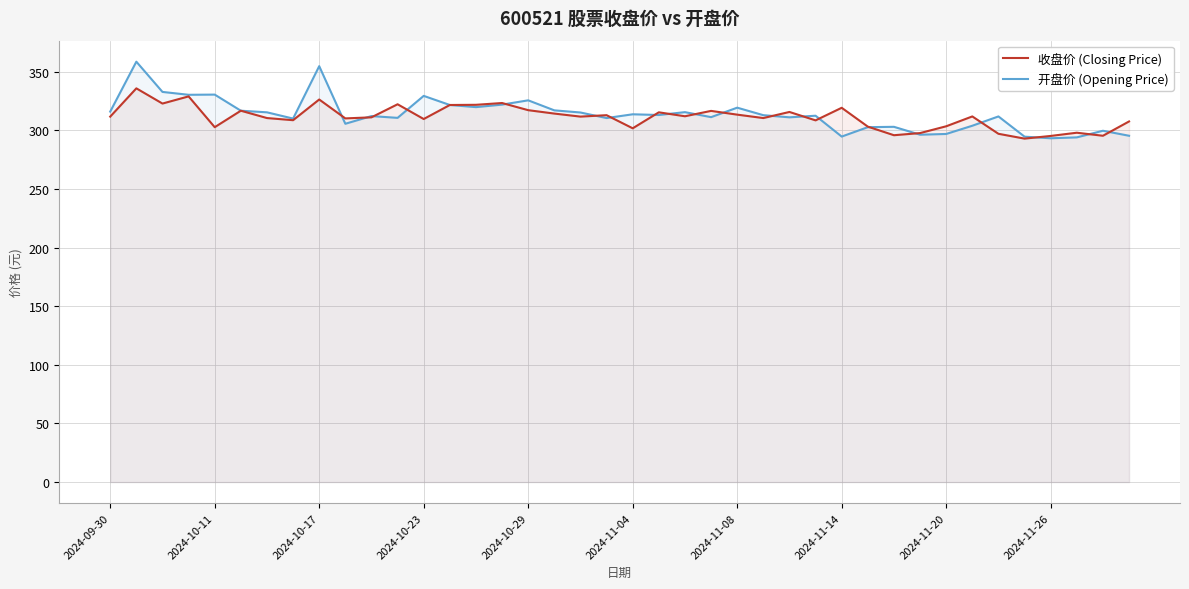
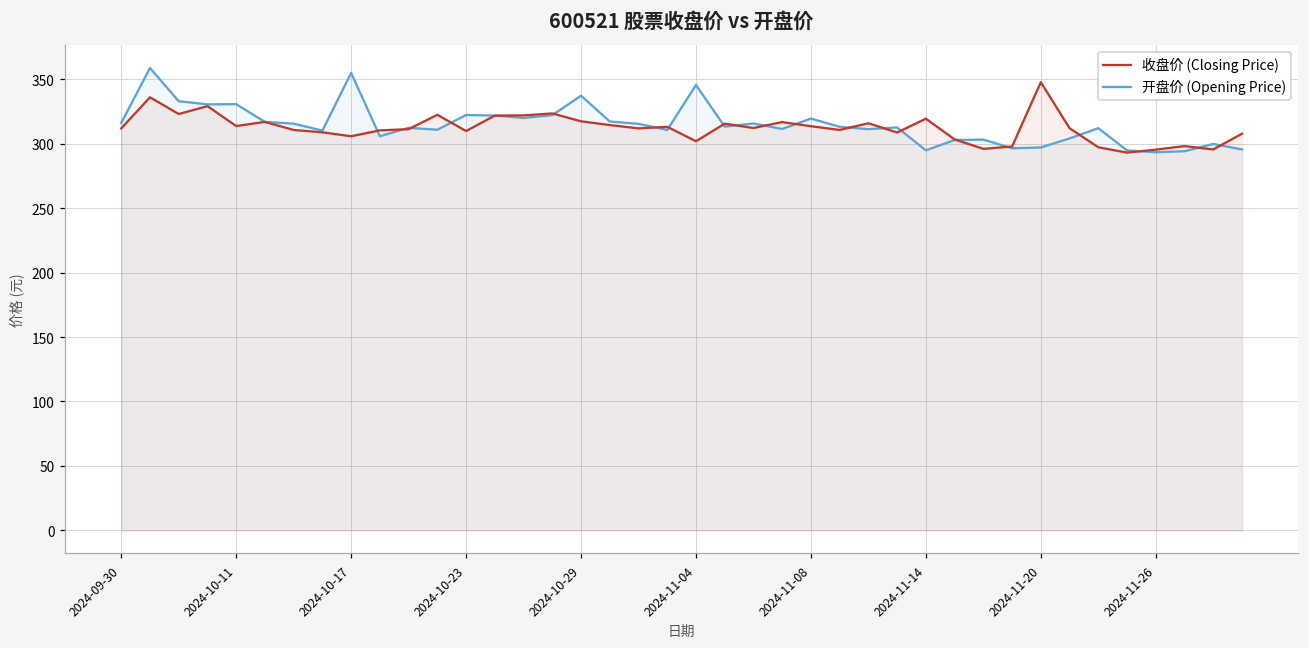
  {
    "收盘价 (Closing Price)": {
      "2024-09-30": 312,
-     "2024-10-11": 303,
-     "2024-10-17": 326,
+     "2024-10-11": 314,
+     "2024-10-17": 306,
      "2024-10-23": 310,
      "2024-10-29": 317,
      "2024-11-04": 302,
      "2024-11-08": 314,
      "2024-11-14": 319,
-     "2024-11-20": 304
+     "2024-11-20": 348
    },
    "开盘价 (Opening Price)": {
      "2024-09-30": 316,
      "2024-10-11": 331,
      "2024-10-17": 355,
-     "2024-10-23": 330,
-     "2024-10-29": 326,
-     "2024-11-04": 314,
+     "2024-10-23": 322,
+     "2024-10-29": 337,
+     "2024-11-04": 346,
      "2024-11-08": 319,
      "2024-11-14": 295,
      "2024-11-20": 297
    }
  }
